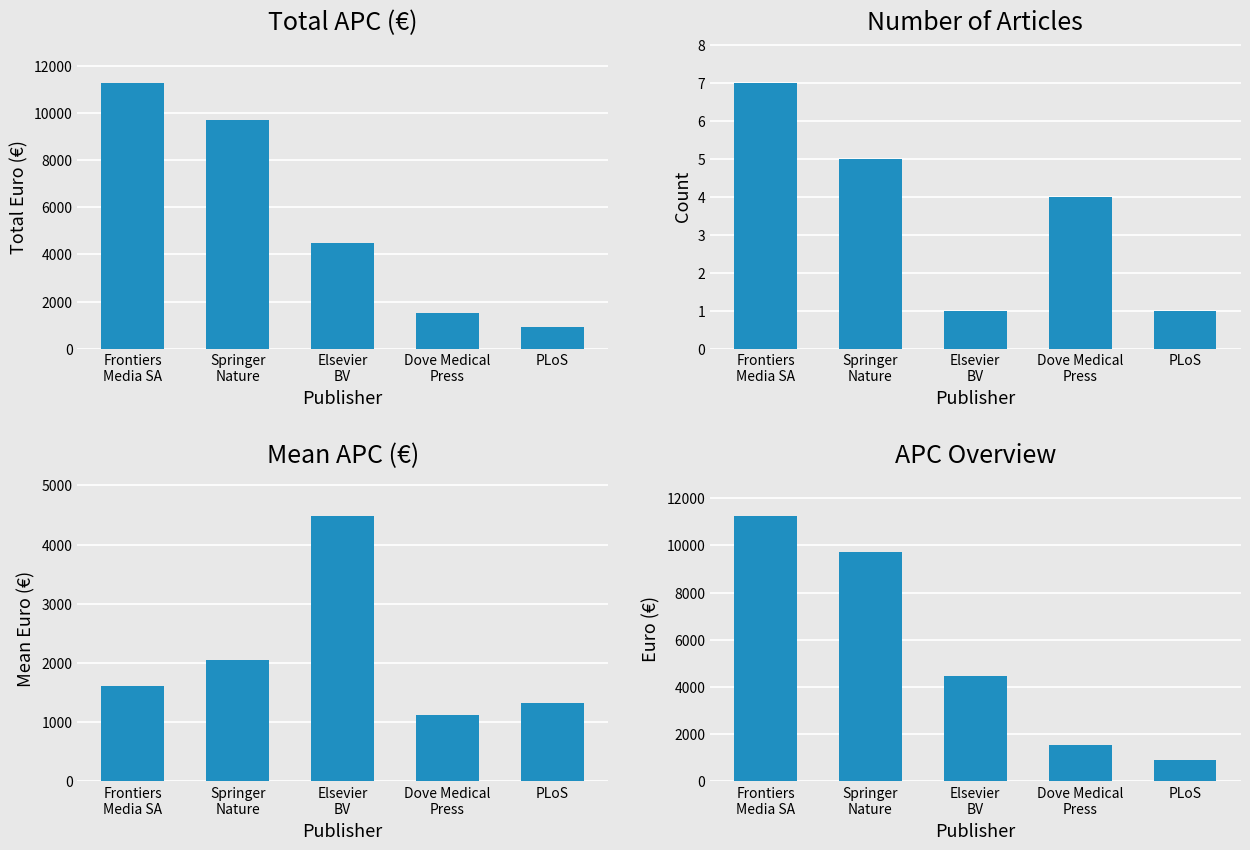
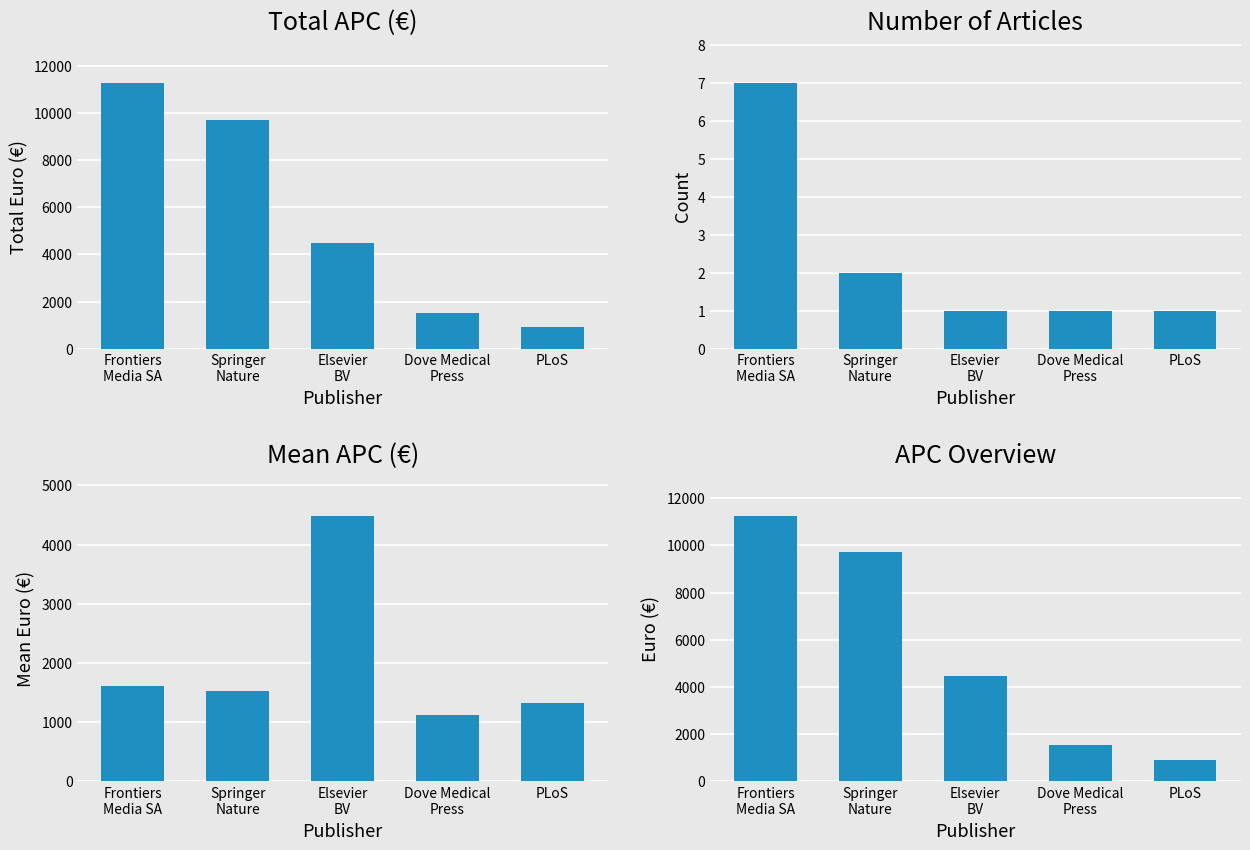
  {
    "Total APC (€)": {
      "Frontiers Media SA": 11300,
      "Springer Nature": 9700,
      "Elsevier BV": 4500,
      "Dove Medical Press": 1500,
      "PLoS": 900
    },
    "Number of Articles": {
      "Frontiers Media SA": 7,
-     "Springer Nature": 5,
+     "Springer Nature": 2,
      "Elsevier BV": 1,
-     "Dove Medical Press": 4,
+     "Dove Medical Press": 1,
      "PLoS": 1
    },
    "Mean APC (€)": {
      "Frontiers Media SA": 1600,
-     "Springer Nature": 2000,
+     "Springer Nature": 1500,
      "Elsevier BV": 4500,
      "Dove Medical Press": 1100,
      "PLoS": 1300
    },
    "APC Overview": {
      "Frontiers Media SA": 11300,
      "Springer Nature": 9700,
      "Elsevier BV": 4500,
      "Dove Medical Press": 1500,
      "PLoS": 900
    }
  }
